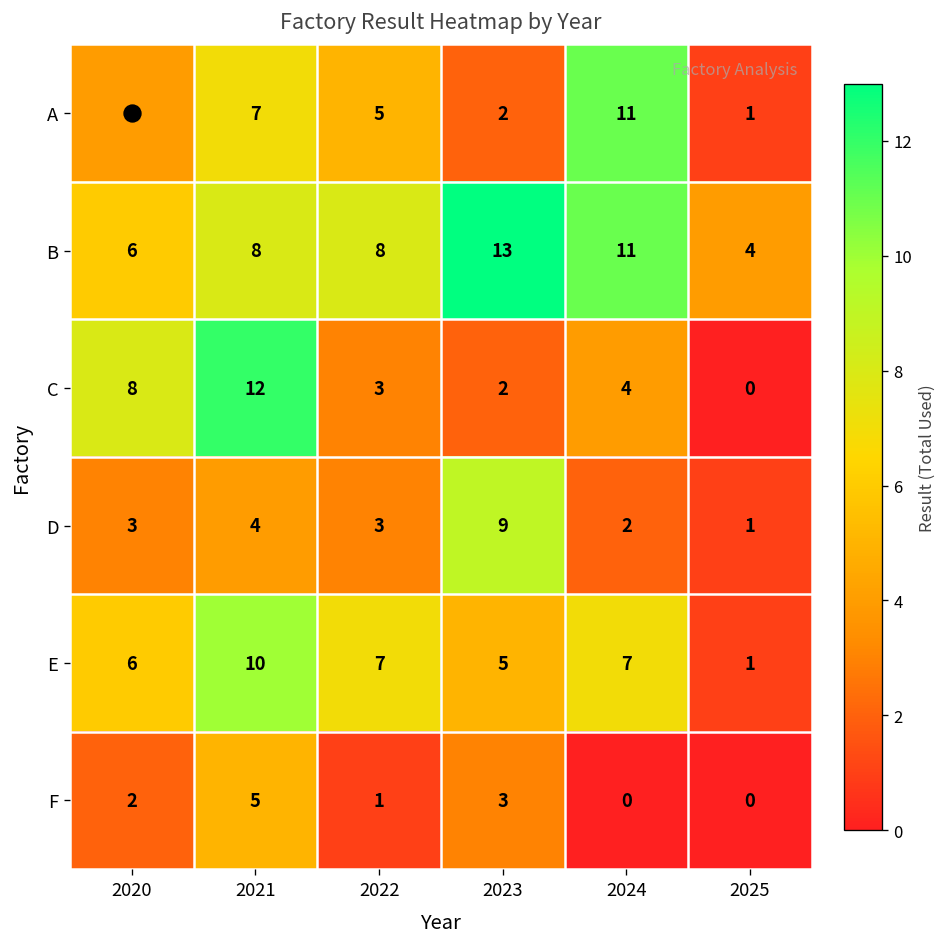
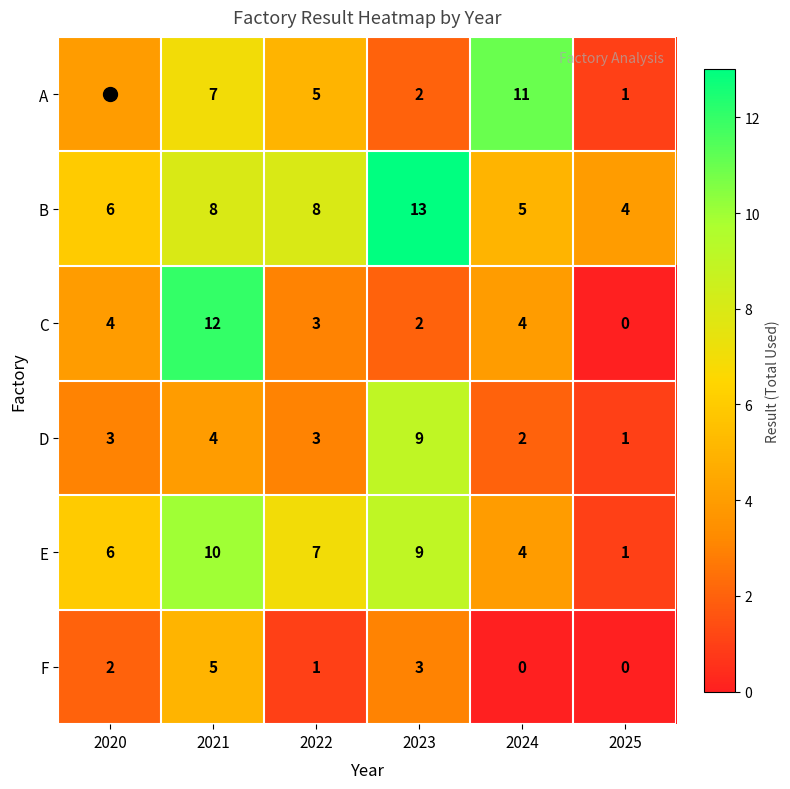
  {
    "A": {
      "2021": 7,
      "2022": 5,
      "2023": 2,
      "2024": 11
    },
    "B": {
      "2020": 6,
      "2021": 8,
      "2022": 8,
      "2023": 13,
-     "2024": 11,
+     "2024": 5,
      "2025": 4
    },
    "C": {
-     "2020": 8,
+     "2020": 4,
      "2021": 12,
      "2022": 3,
      "2023": 2,
      "2024": 4,
      "2025": 0
    },
    "D": {
      "2020": 3,
      "2021": 4,
      "2022": 3,
      "2023": 9,
      "2024": 2,
      "2025": 1
    },
    "E": {
      "2020": 6,
      "2021": 10,
      "2022": 7,
-     "2023": 5,
-     "2024": 7,
+     "2023": 9,
+     "2024": 4,
      "2025": 1
    },
    "F": {
      "2020": 2,
      "2021": 5,
      "2022": 1,
      "2023": 3,
      "2024": 0,
      "2025": 0
    }
  }
